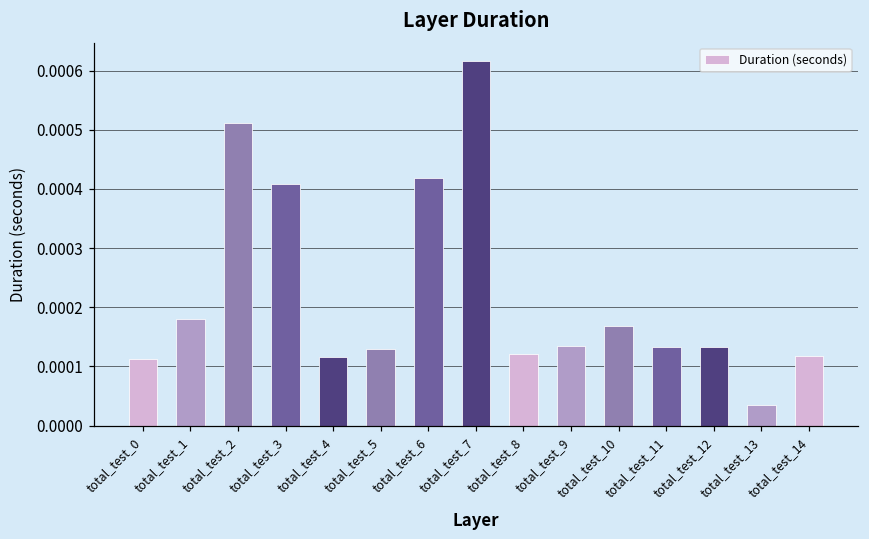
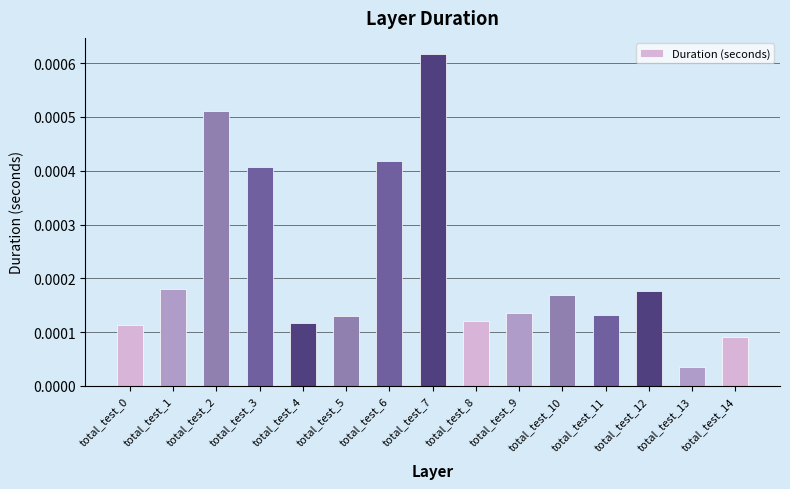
  {
    "total_test_0": 0.00011,
    "total_test_1": 0.00018,
    "total_test_2": 0.00051,
    "total_test_3": 0.00041,
    "total_test_4": 0.00012,
    "total_test_5": 0.00013,
    "total_test_6": 0.00042,
    "total_test_7": 0.00062,
    "total_test_8": 0.00012,
    "total_test_9": 0.00013,
    "total_test_10": 0.00017,
    "total_test_11": 0.00013,
-   "total_test_12": 0.00013,
+   "total_test_12": 0.00018,
    "total_test_13": 0.00003,
-   "total_test_14": 0.00012
+   "total_test_14": 0.00009
  }
